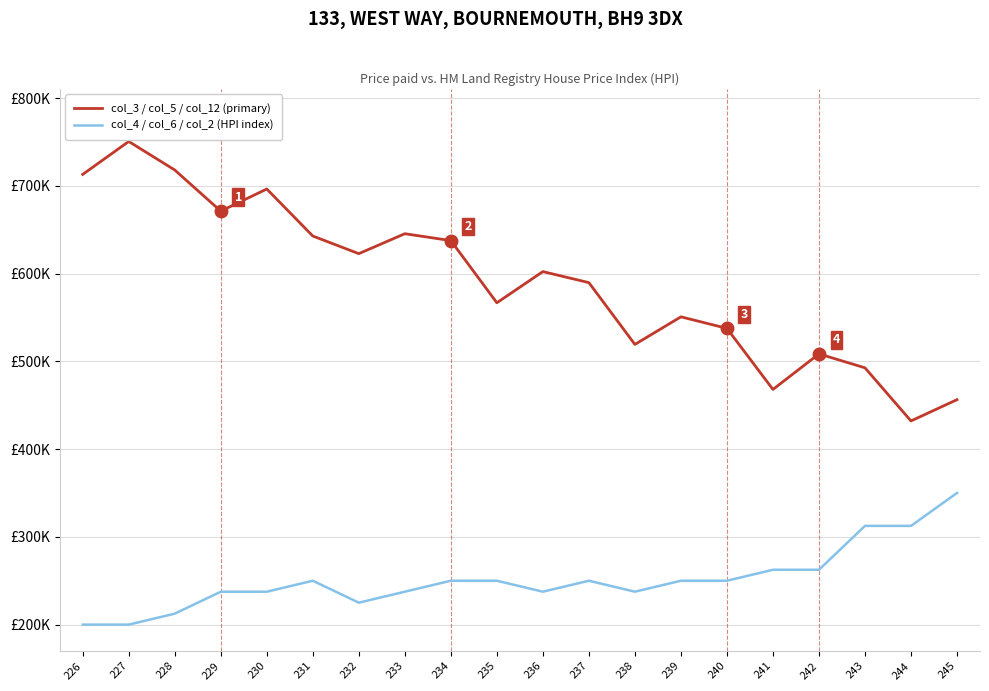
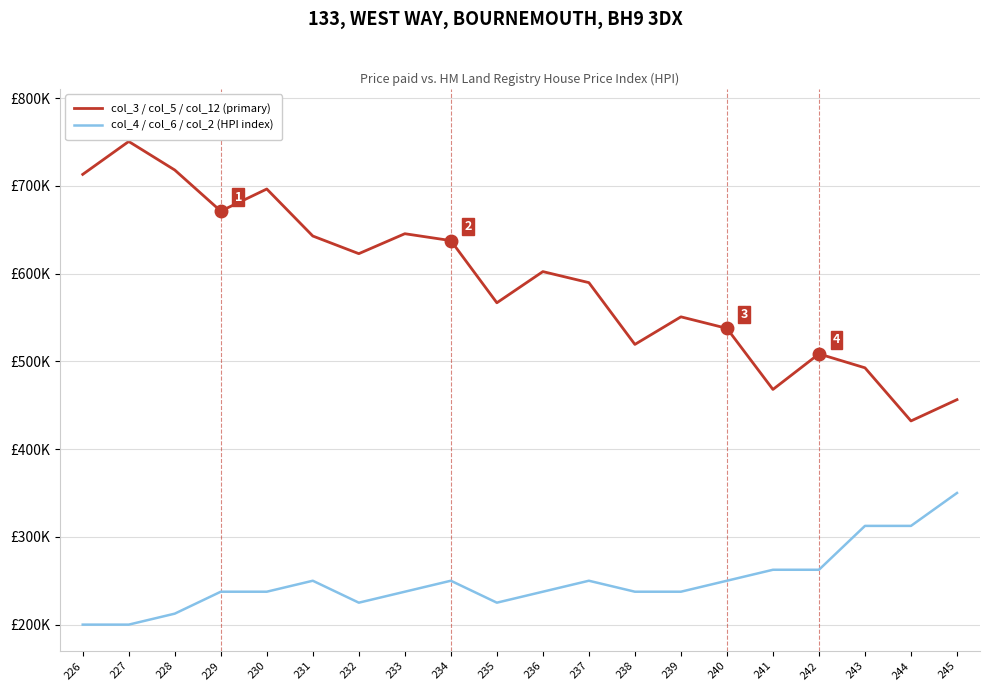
  {
    "col_4 / col_6 / col_2 (HPI index)": {
      "226": "£200000",
      "227": "£200000",
      "228": "£210000",
      "229": "£240000",
      "230": "£240000",
      "231": "£250000",
      "232": "£230000",
      "233": "£240000",
      "234": "£250000",
-     "235": "£250000",
+     "235": "£230000",
      "236": "£240000",
      "237": "£250000",
      "238": "£240000",
-     "239": "£250000",
+     "239": "£240000",
      "240": "£250000",
      "241": "£260000",
      "242": "£260000",
      "243": "£310000",
      "244": "£310000",
      "245": "£350000"
    }
  }
